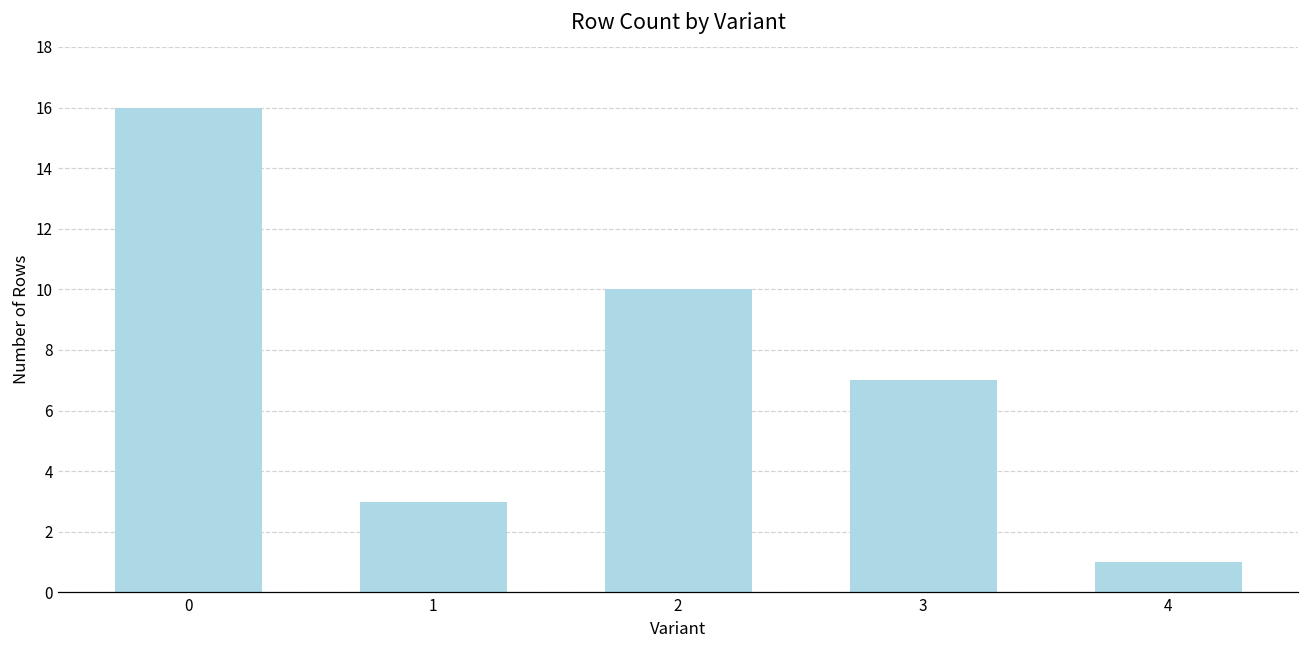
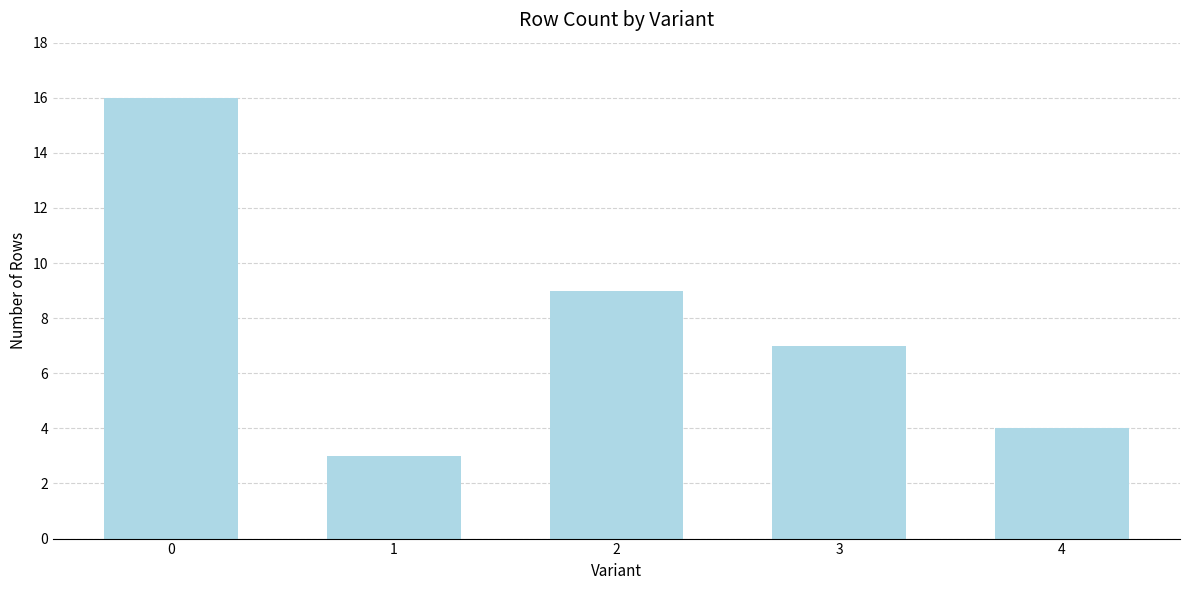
  {
    "0": 16,
    "1": 3,
-   "2": 10,
+   "2": 9,
    "3": 7,
-   "4": 1
+   "4": 4
  }
